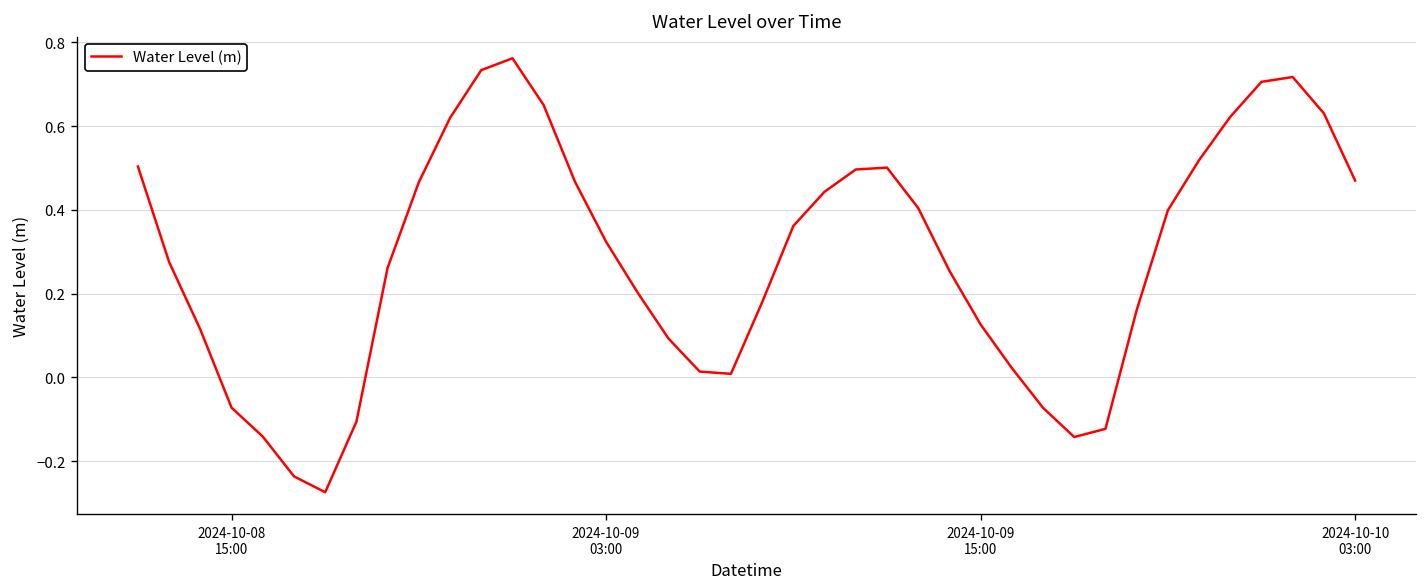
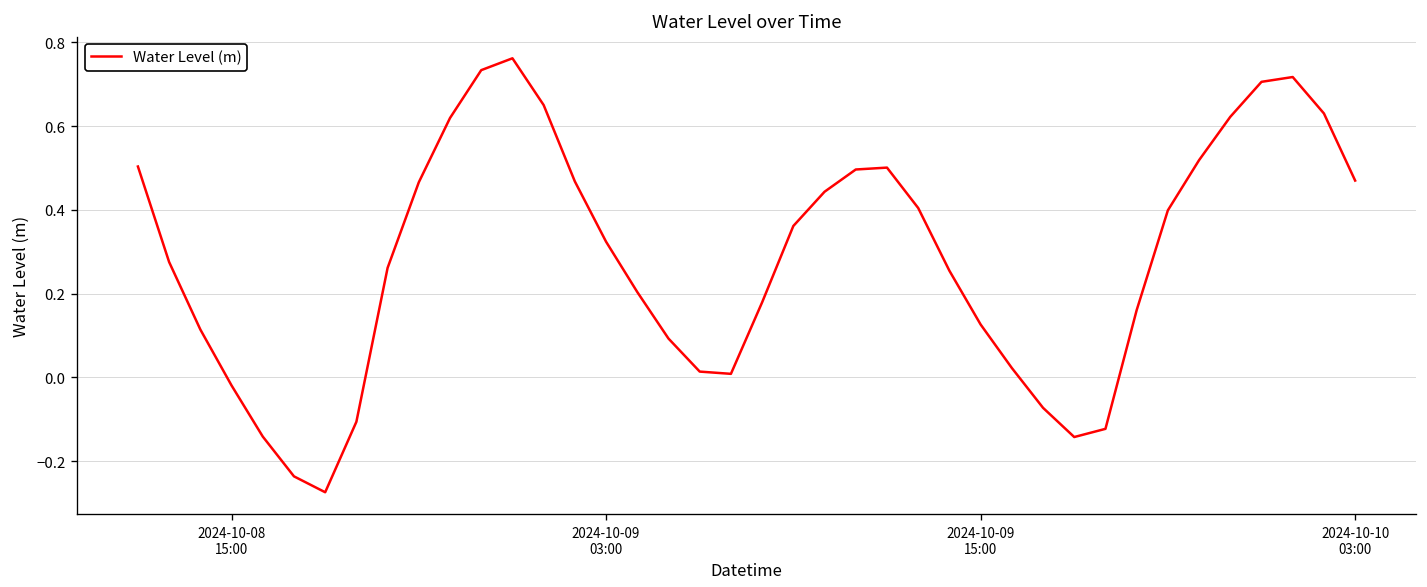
  {
-   "2024-10-08 15:00": -0.07,
+   "2024-10-08 15:00": -0.02,
    "2024-10-09 03:00": 0.32,
    "2024-10-09 15:00": 0.13,
    "2024-10-10 03:00": 0.47
  }
